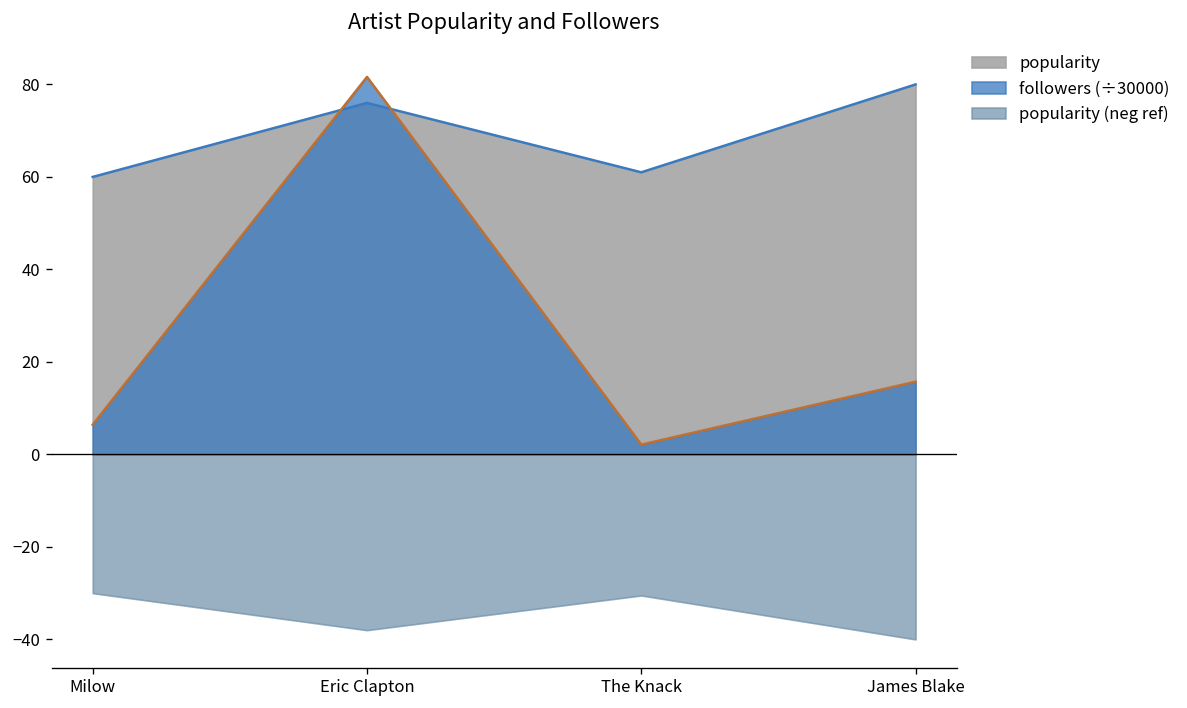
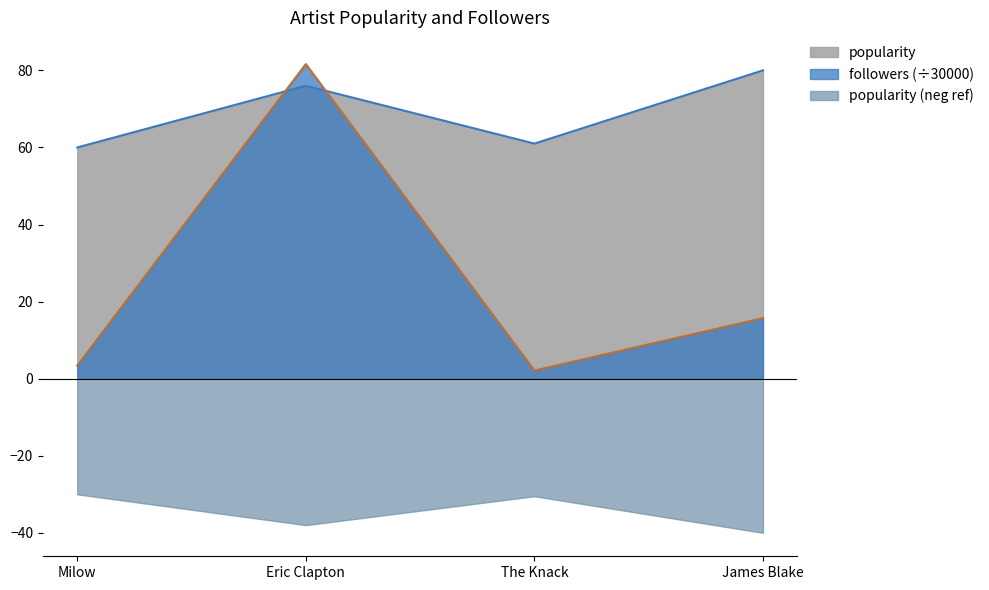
  {
    "followers (÷30000)": {
-     "Milow": 6,
+     "Milow": 3,
      "Eric Clapton": 82,
      "The Knack": 2,
      "James Blake": 16
    }
  }
